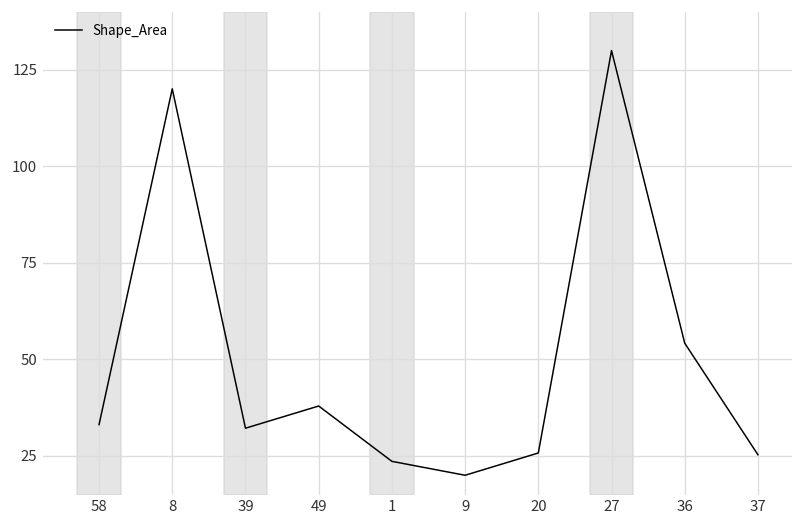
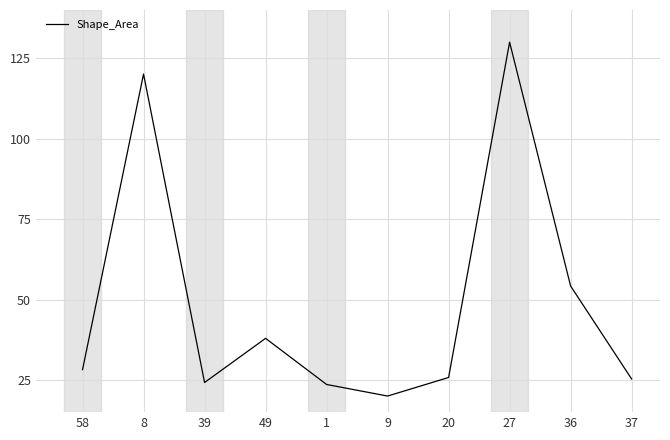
  {
-   "58": 33,
+   "58": 28,
    "8": 120,
-   "39": 32,
+   "39": 24,
    "49": 38,
    "1": 24,
    "9": 20,
    "20": 26,
    "27": 130,
    "36": 54,
    "37": 25
  }
